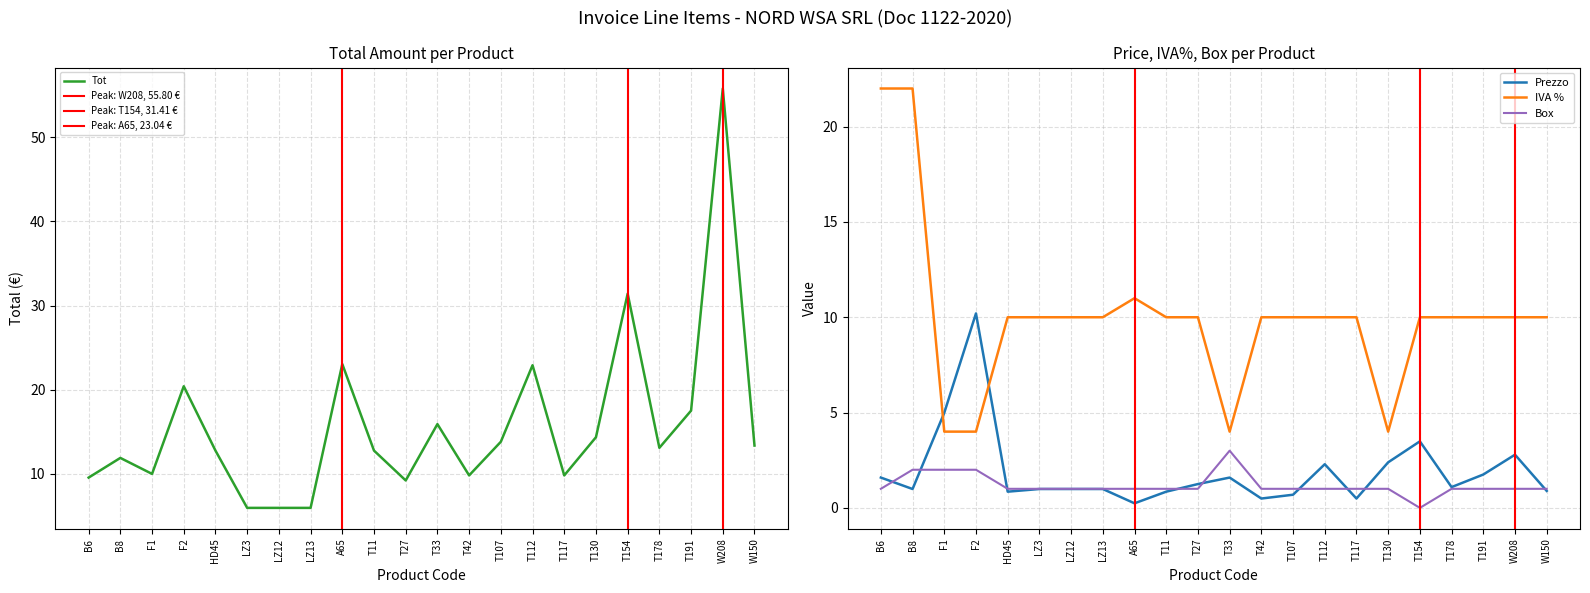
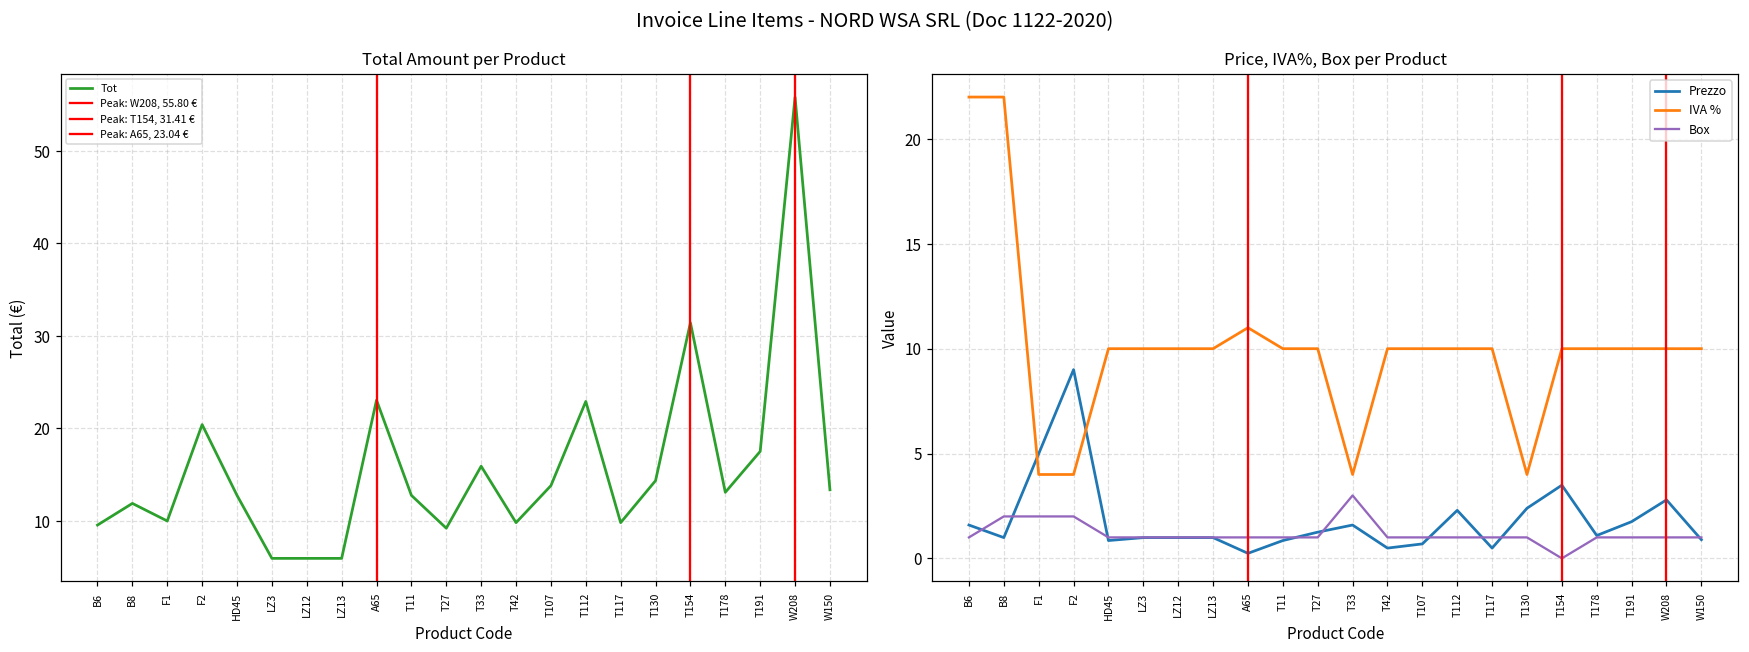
  {
    "Total Amount per Product": {
      "B6": 10,
      "B8": 12,
      "F1": 10,
      "F2": 20,
      "HD45": 13,
      "LZ3": 6,
      "LZ12": 6,
      "LZ13": 6,
      "A65": 23,
      "T11": 13,
      "T27": 9,
      "T33": 16,
      "T42": 10,
      "T107": 14,
      "T112": 23,
      "T117": 10,
      "T130": 14,
      "T154": 31,
      "T178": 13,
      "T191": 18,
      "W208": 56,
      "W150": 13
    },
    "Price, IVA%, Box per Product": {
      "Prezzo": {
        "B6": 1.6,
        "B8": 1.0,
        "F1": 5.0,
-       "F2": 10.2,
+       "F2": 9.0,
        "HD45": 0.9,
        "A65": 0.2,
        "T11": 0.9,
        "T27": 1.3,
        "T33": 1.6,
        "T42": 0.5,
        "T107": 0.7,
        "T112": 2.3,
        "T117": 0.5,
        "T130": 2.4,
        "T154": 3.5,
        "T191": 1.8,
        "W208": 2.8
      },
      "IVA %": {
        "B6": 22.0,
        "B8": 22.0,
        "F1": 4.0,
        "F2": 4.0,
        "HD45": 10.0,
        "LZ3": 10.0,
        "LZ12": 10.0,
        "LZ13": 10.0,
        "A65": 11.0,
        "T11": 10.0,
        "T27": 10.0,
        "T33": 4.0,
        "T42": 10.0,
        "T107": 10.0,
        "T112": 10.0,
        "T117": 10.0,
        "T130": 4.0,
        "T154": 10.0,
        "T178": 10.0,
        "T191": 10.0,
        "W208": 10.0,
        "W150": 10.0
      },
      "Box": {
        "B6": 1.0,
        "B8": 2.0,
        "F1": 2.0,
        "F2": 2.0,
        "HD45": 1.0,
        "A65": 1.0,
        "T11": 1.0,
        "T27": 1.0,
        "T33": 3.0,
        "T42": 1.0,
        "T107": 1.0,
        "T112": 1.0,
        "T117": 1.0,
        "T130": 1.0,
        "T154": 0.0,
        "T191": 1.0,
        "W208": 1.0
      }
    }
  }
